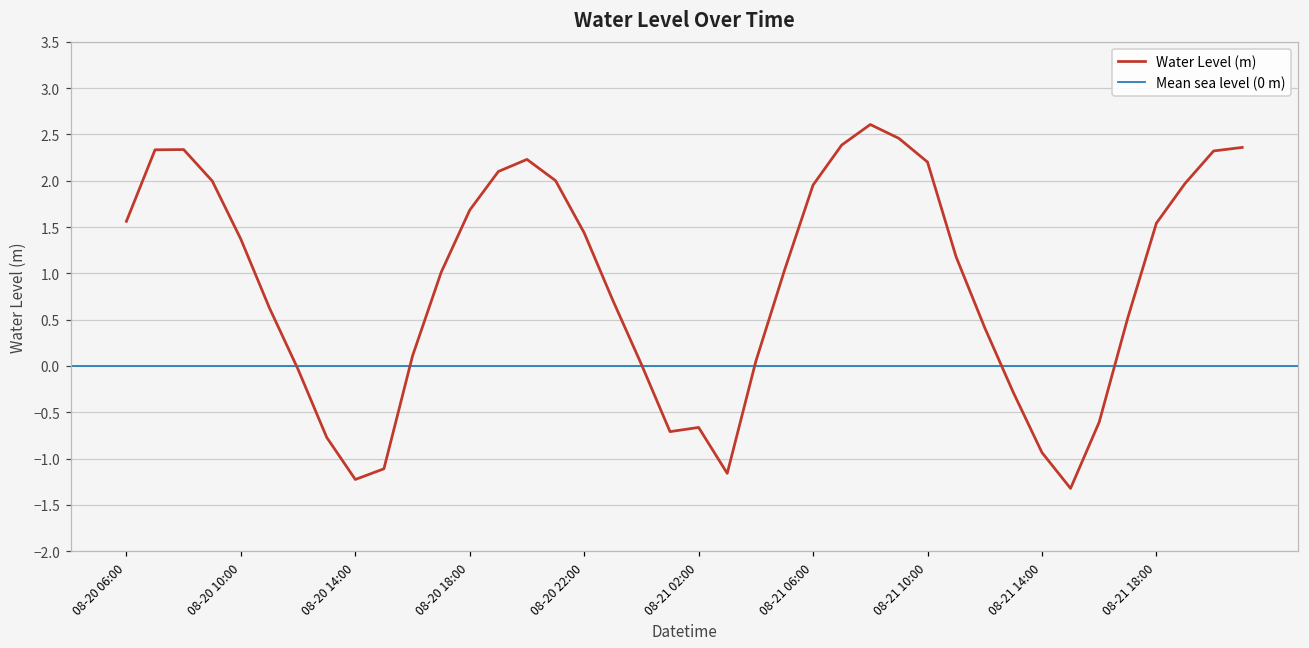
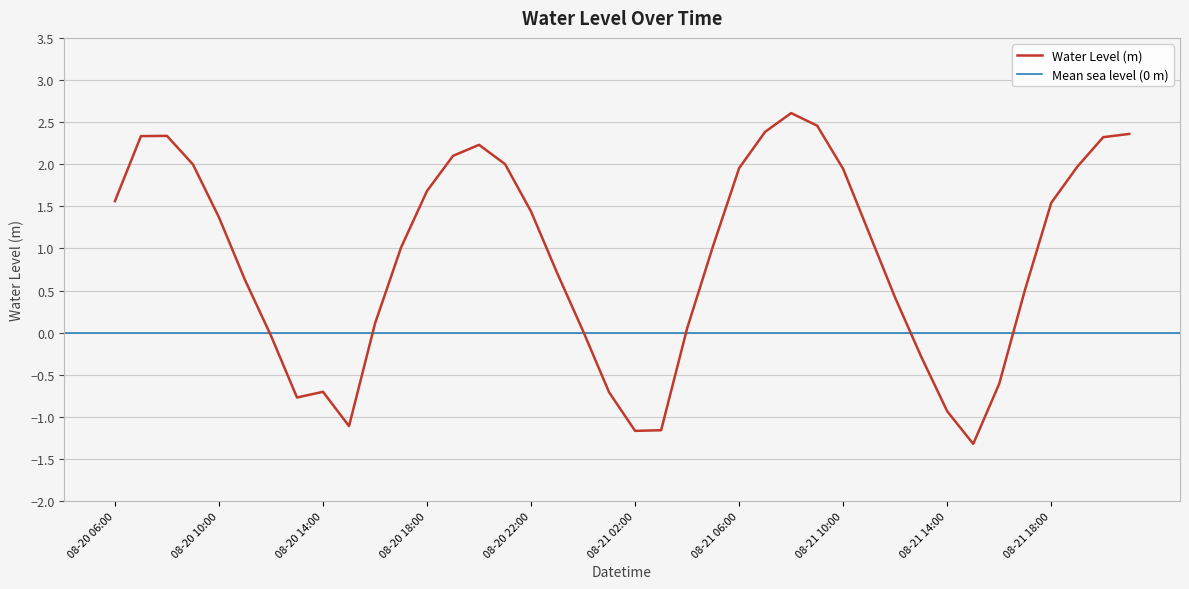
  {
    "08-20 06:00": 1.6,
    "08-20 10:00": 1.4,
-   "08-20 14:00": -1.2,
+   "08-20 14:00": -0.7,
    "08-20 18:00": 1.7,
    "08-20 22:00": 1.4,
-   "08-21 02:00": -0.7,
+   "08-21 02:00": -1.2,
    "08-21 06:00": 2.0,
-   "08-21 10:00": 2.2,
+   "08-21 10:00": 1.9,
    "08-21 14:00": -0.9,
    "08-21 18:00": 1.5
  }
